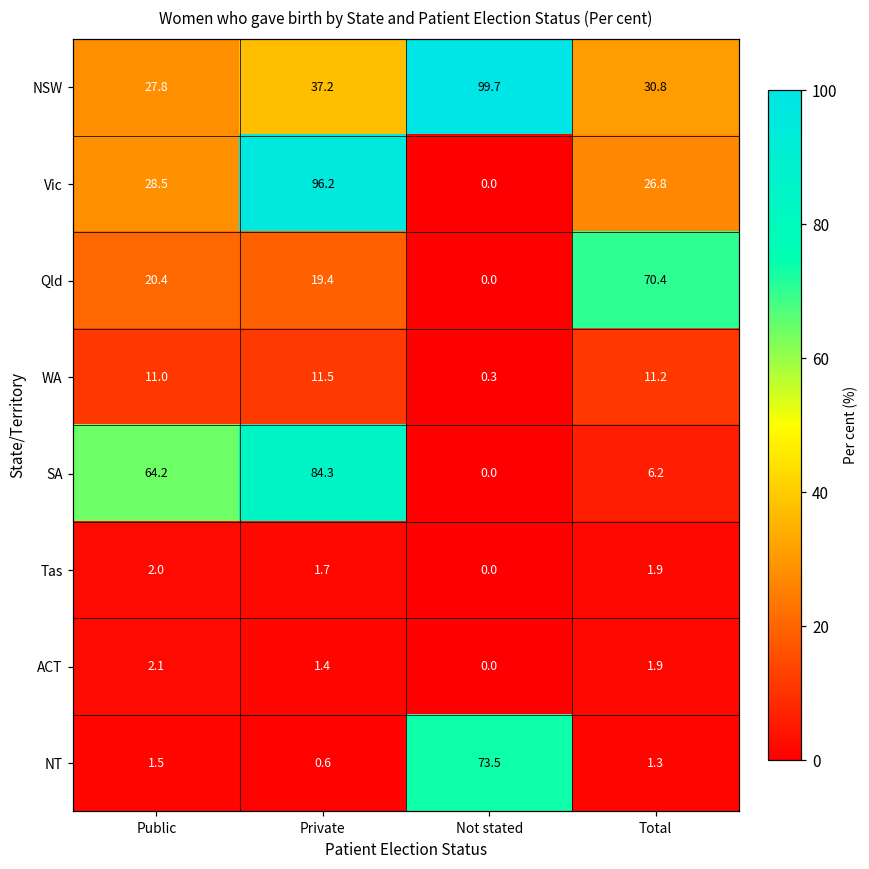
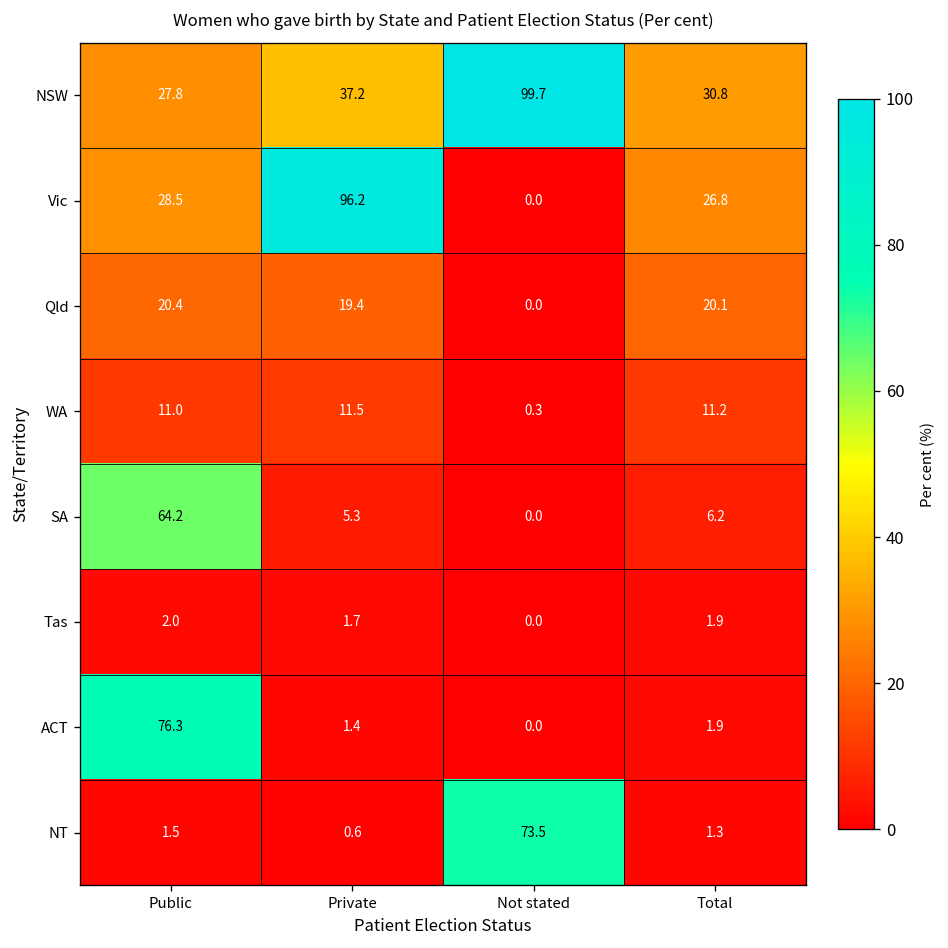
  {
    "NSW": {
      "Public": 27.8,
      "Private": 37.2,
      "Not stated": 99.7,
      "Total": 30.8
    },
    "Vic": {
      "Public": 28.5,
      "Private": 96.2,
      "Not stated": 0.0,
      "Total": 26.8
    },
    "Qld": {
      "Public": 20.4,
      "Private": 19.4,
      "Not stated": 0.0,
-     "Total": 70.4
+     "Total": 20.1
    },
    "WA": {
      "Public": 11.0,
      "Private": 11.5,
      "Not stated": 0.3,
      "Total": 11.2
    },
    "SA": {
      "Public": 64.2,
-     "Private": 84.3,
+     "Private": 5.3,
      "Not stated": 0.0,
      "Total": 6.2
    },
    "Tas": {
      "Public": 2.0,
      "Private": 1.7,
      "Not stated": 0.0,
      "Total": 1.9
    },
    "ACT": {
-     "Public": 2.1,
+     "Public": 76.3,
      "Private": 1.4,
      "Not stated": 0.0,
      "Total": 1.9
    },
    "NT": {
      "Public": 1.5,
      "Private": 0.6,
      "Not stated": 73.5,
      "Total": 1.3
    }
  }
